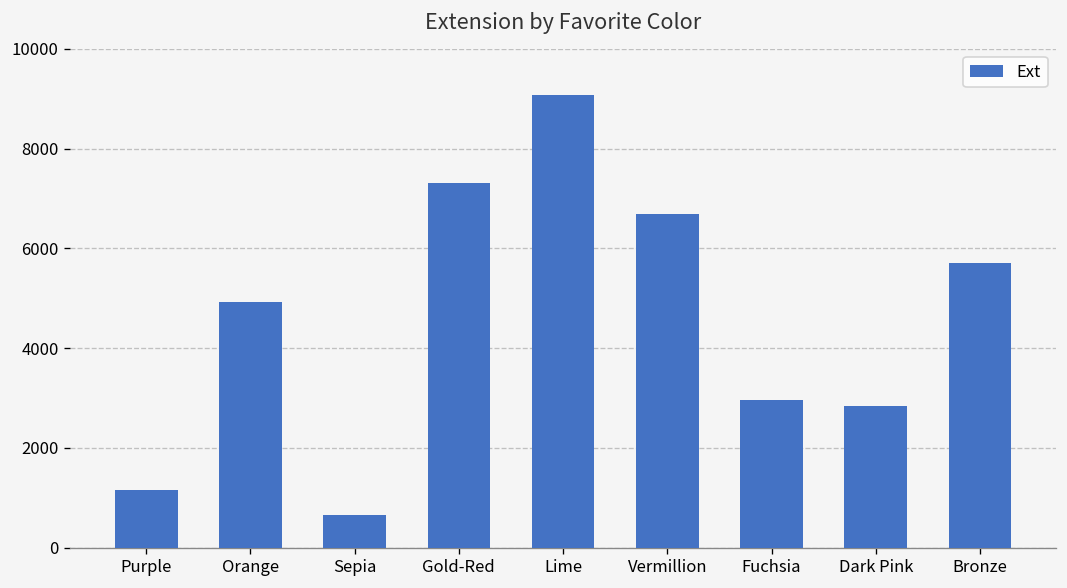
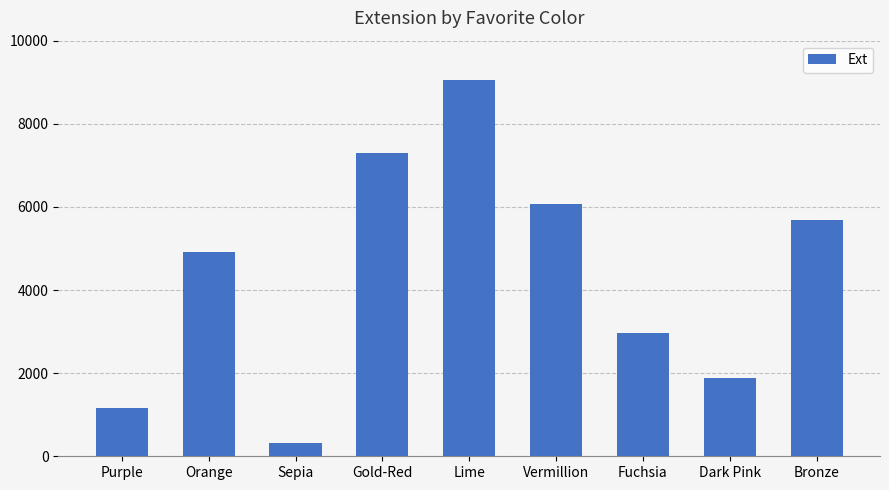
  {
    "Purple": 1200,
    "Orange": 4900,
-   "Sepia": 700,
+   "Sepia": 300,
    "Gold-Red": 7300,
    "Lime": 9100,
-   "Vermillion": 6700,
+   "Vermillion": 6100,
    "Fuchsia": 3000,
-   "Dark Pink": 2800,
+   "Dark Pink": 1900,
    "Bronze": 5700
  }
